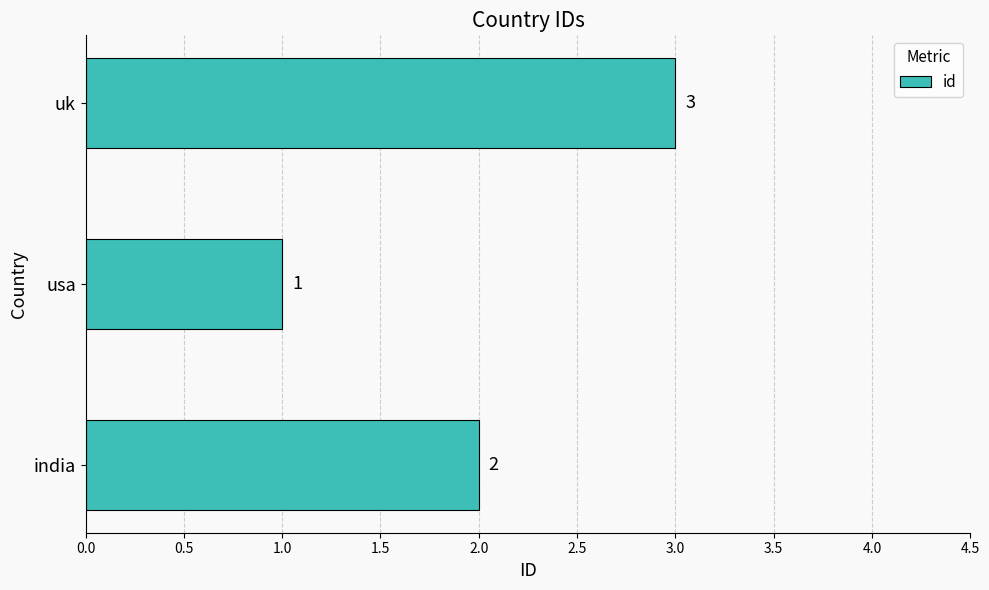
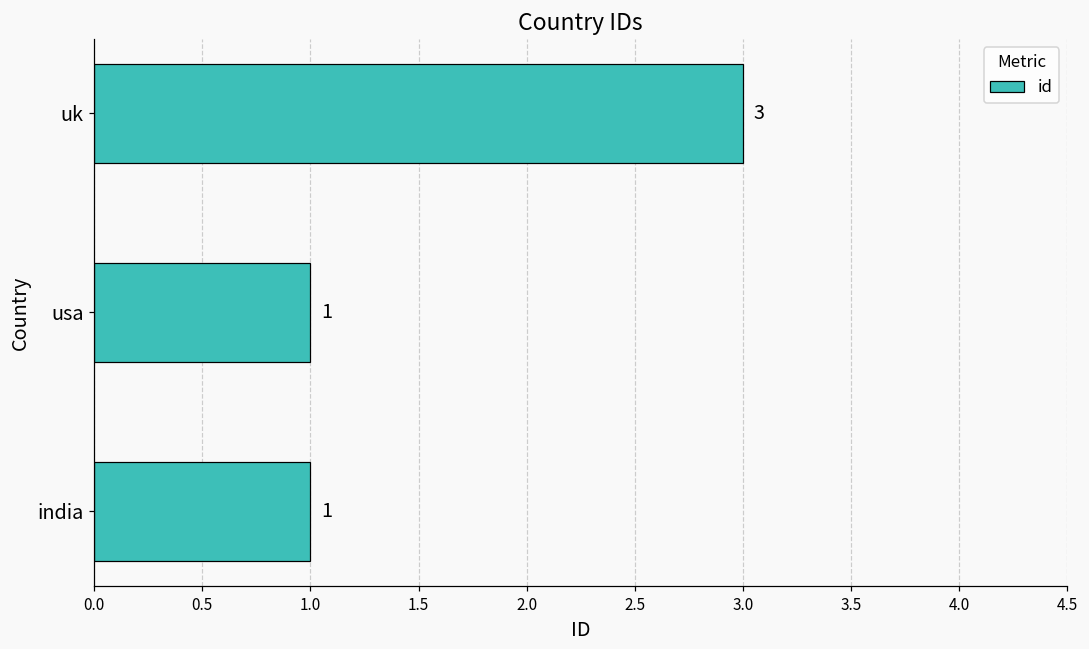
  {
    "uk": 3,
    "usa": 1,
-   "india": 2
+   "india": 1
  }
